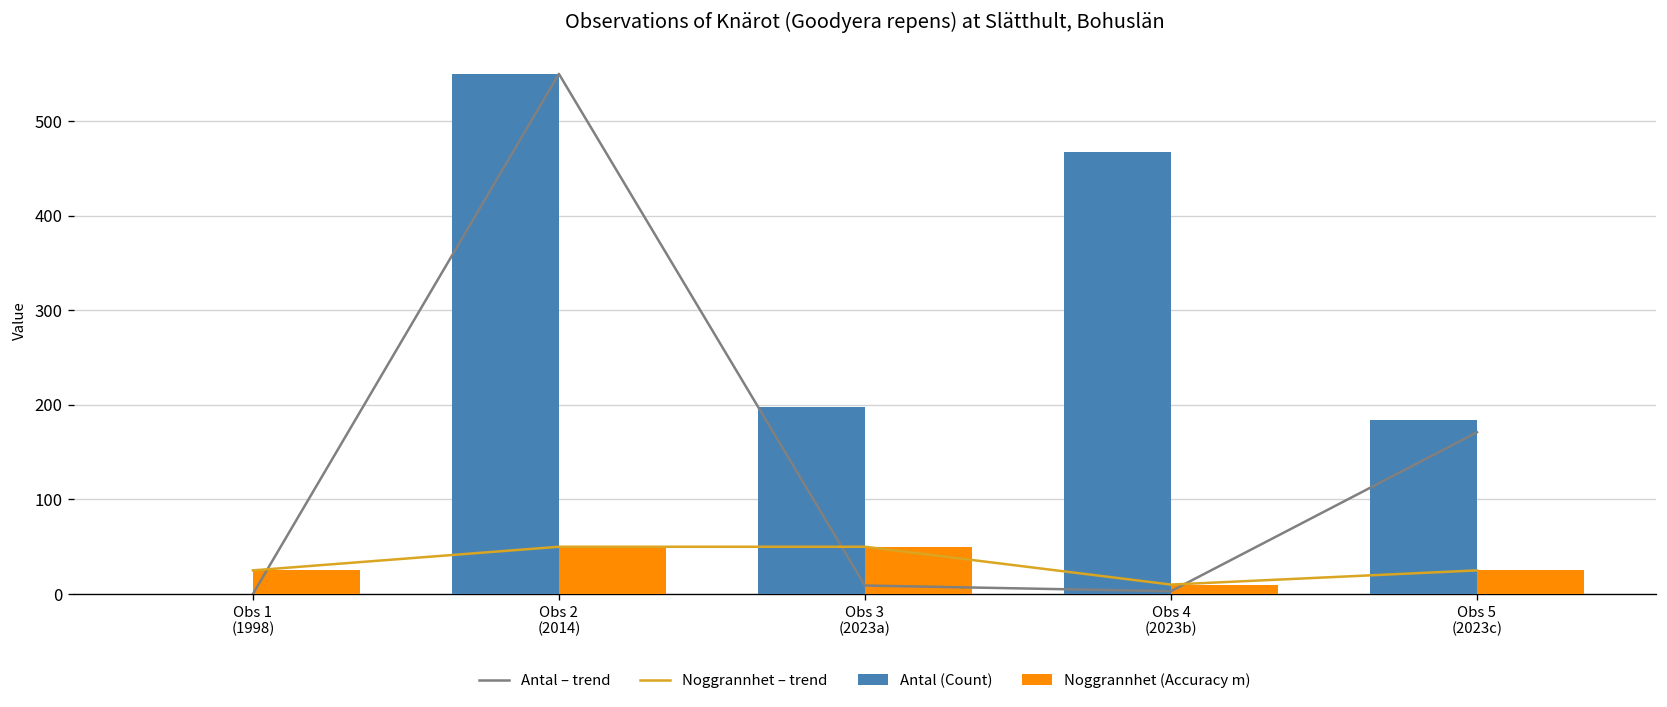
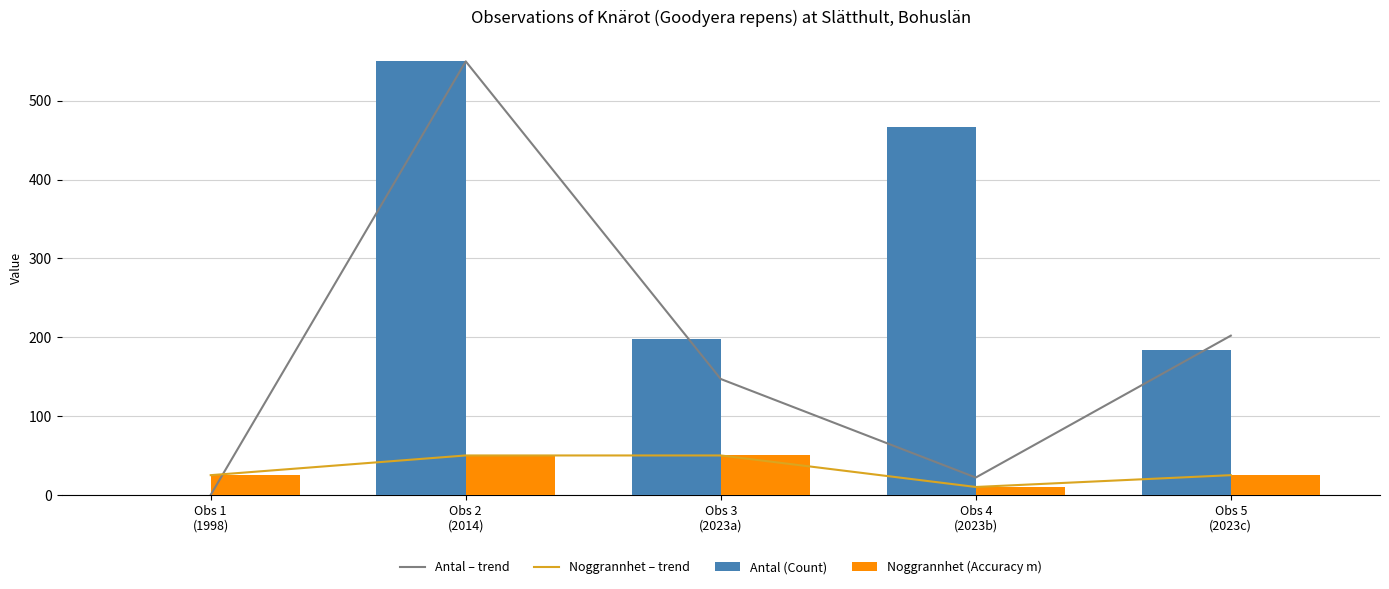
  {
    "Antal (Count)": {
      "Obs 1 (1998)": 0,
      "Obs 2 (2014)": 550,
      "Obs 3 (2023a)": 200,
      "Obs 4 (2023b)": 470,
      "Obs 5 (2023c)": 180
    },
    "Antal – trend": {
      "Obs 1 (1998)": 0,
      "Obs 2 (2014)": 550,
-     "Obs 3 (2023a)": 10,
-     "Obs 4 (2023b)": 0,
-     "Obs 5 (2023c)": 170
+     "Obs 3 (2023a)": 150,
+     "Obs 4 (2023b)": 20,
+     "Obs 5 (2023c)": 200
    }
  }
